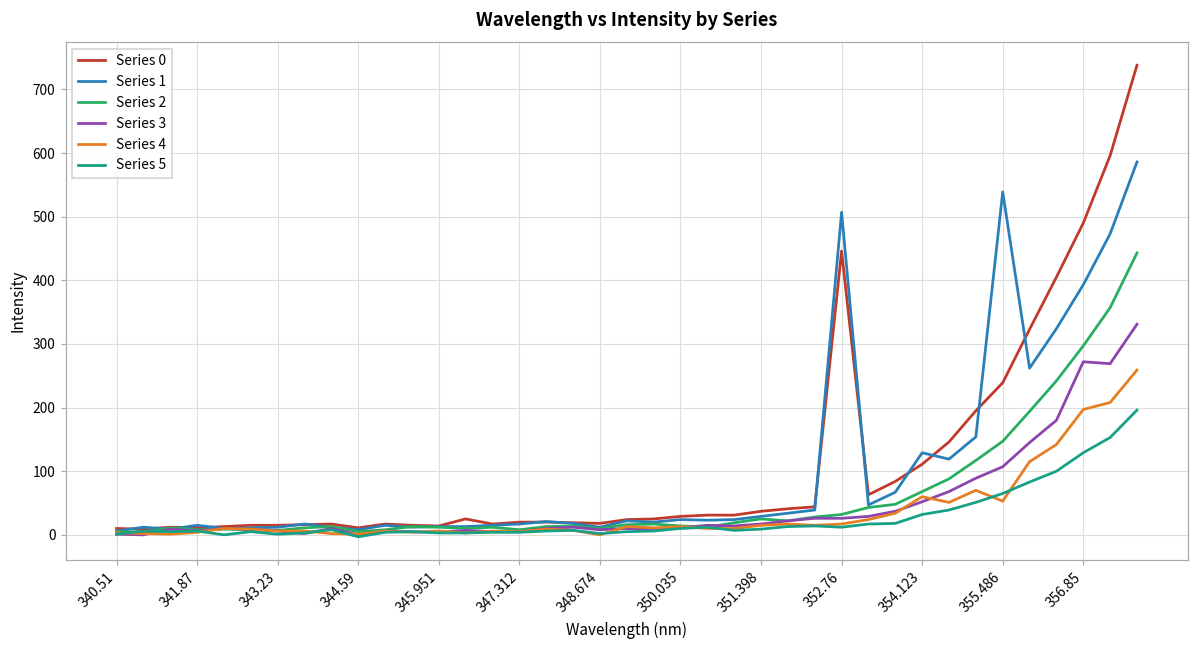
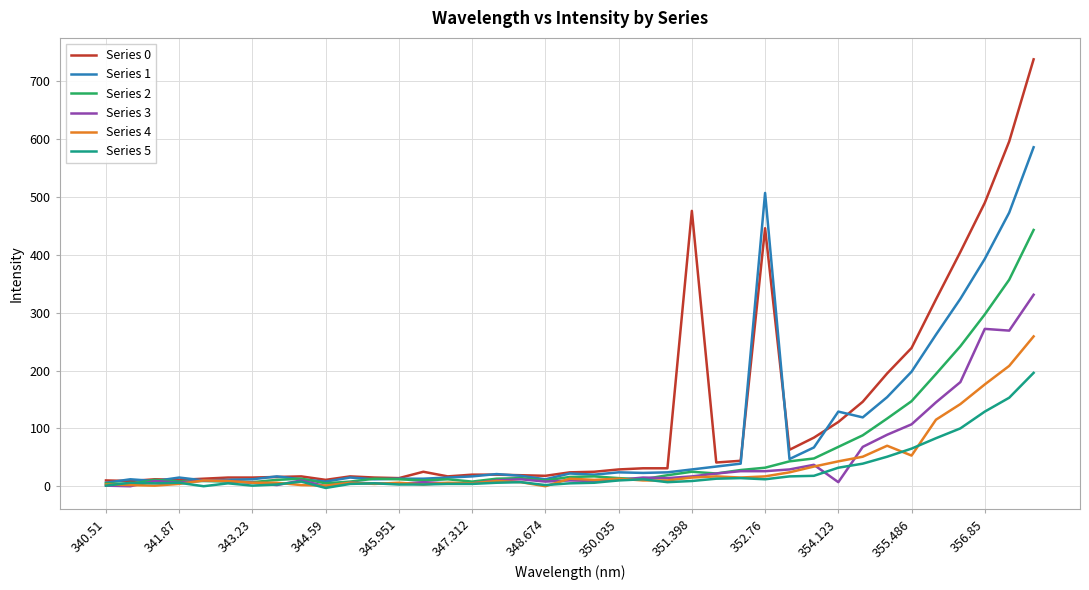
  {
    "Series 0": {
      "348.674": 20,
      "350.035": 30,
-     "351.398": 40,
+     "351.398": 480,
      "352.76": 450,
      "354.123": 110,
      "355.486": 240,
      "356.85": 490
    },
    "Series 1": {
      "350.035": 20,
      "352.76": 510,
      "354.123": 130,
-     "355.486": 540,
+     "355.486": 200,
      "356.85": 390
    },
    "Series 3": {
      "352.76": 30,
-     "354.123": 50,
+     "354.123": 10,
      "355.486": 110,
      "356.85": 270
    },
    "Series 4": {
      "352.76": 20,
-     "354.123": 60,
+     "354.123": 40,
      "355.486": 50,
-     "356.85": 200
+     "356.85": 180
    }
  }
